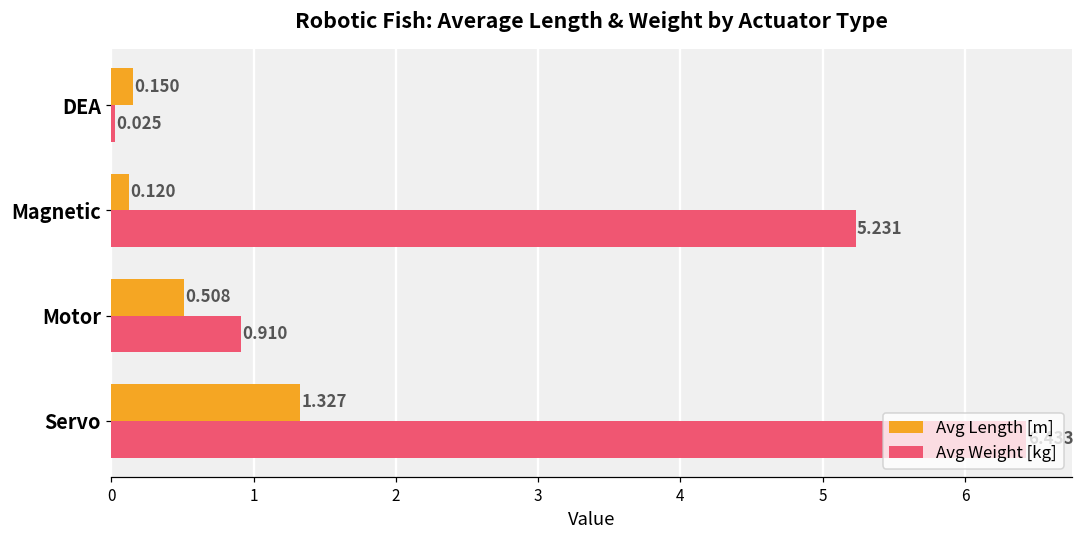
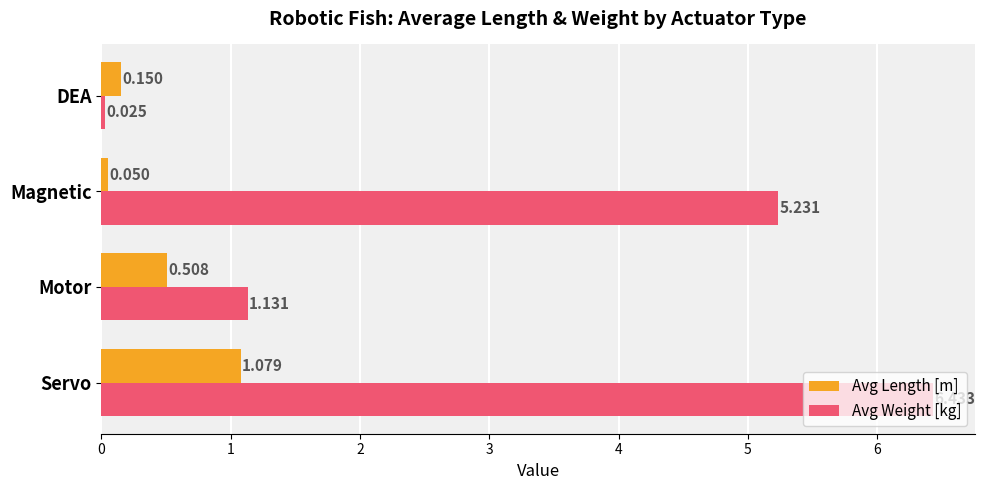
  {
    "Avg Length [m]": {
      "DEA": 0.150,
-     "Magnetic": 0.120,
+     "Magnetic": 0.050,
      "Motor": 0.508,
-     "Servo": 1.327
+     "Servo": 1.079
    },
    "Avg Weight [kg]": {
      "DEA": 0.025,
      "Magnetic": 5.231,
-     "Motor": 0.910
+     "Motor": 1.131
    }
  }
